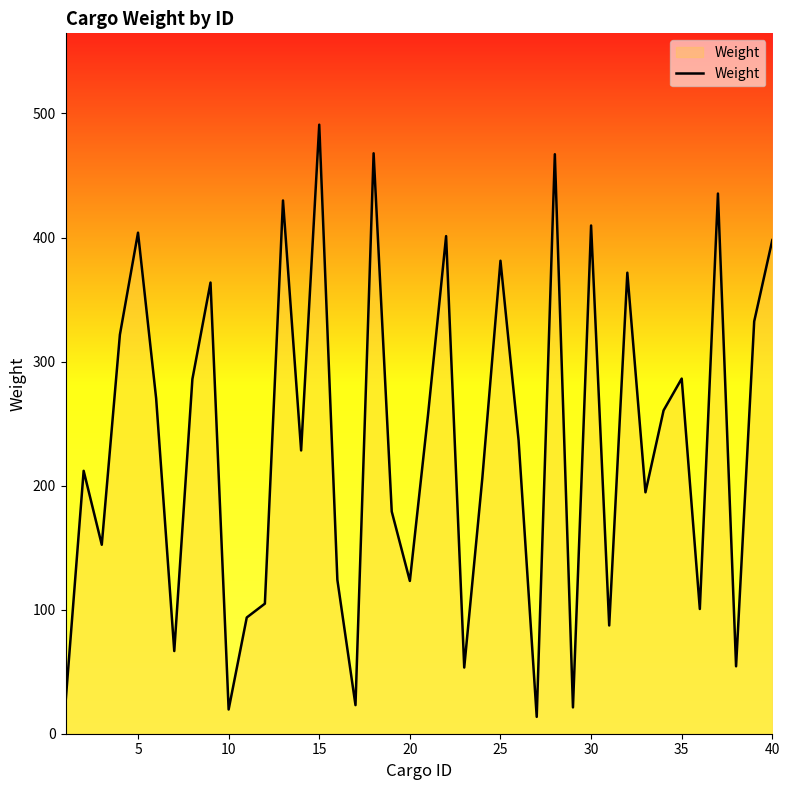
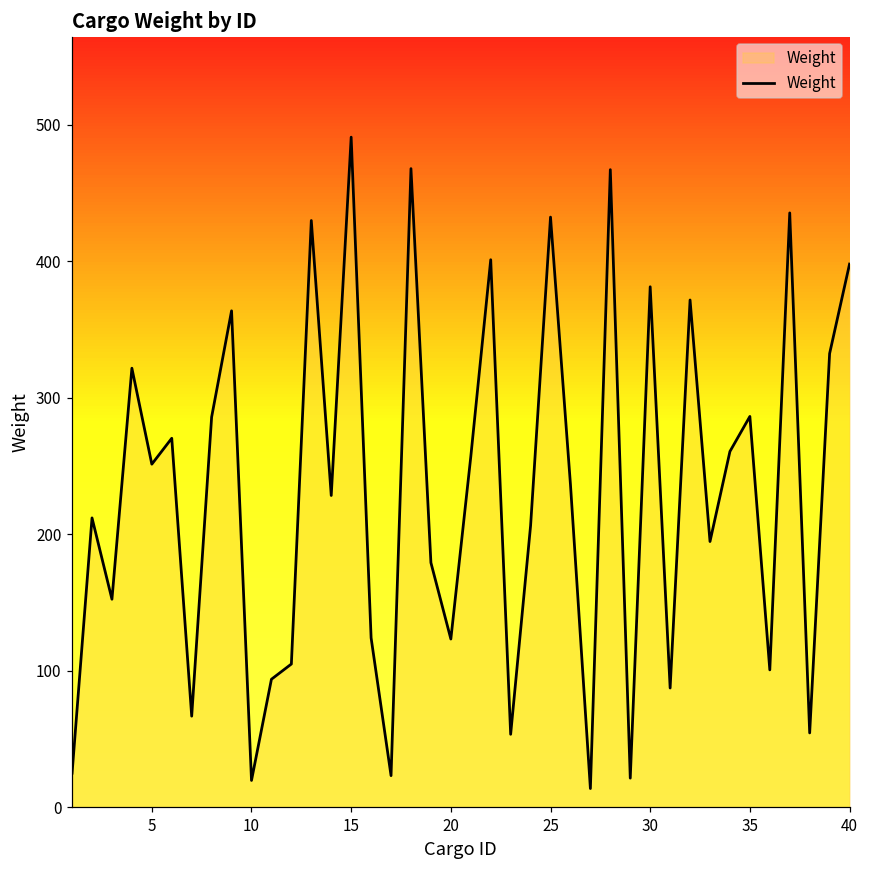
  {
-   "5": 404,
+   "5": 251,
    "10": 20,
    "15": 491,
    "20": 123,
-   "25": 381,
-   "30": 410,
+   "25": 432,
+   "30": 381,
    "35": 286,
    "40": 398
  }
